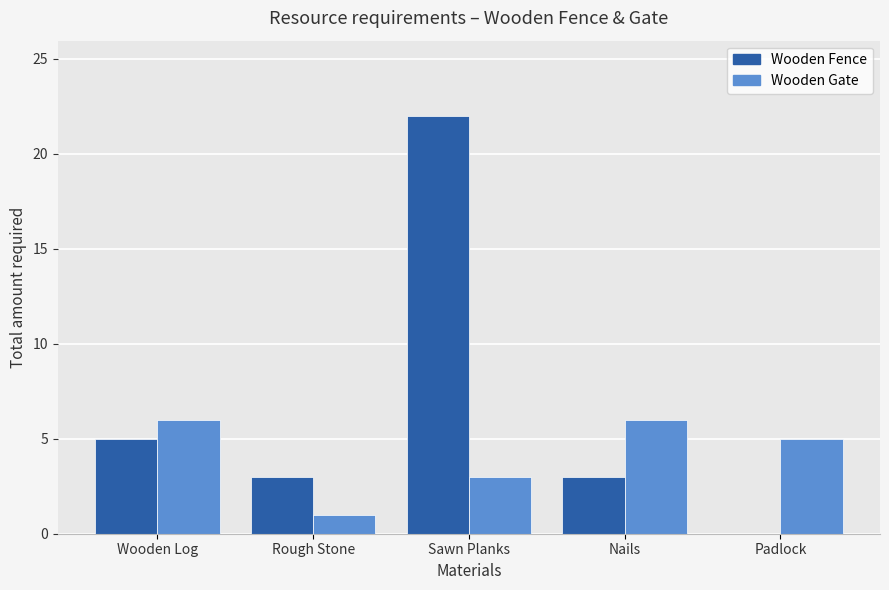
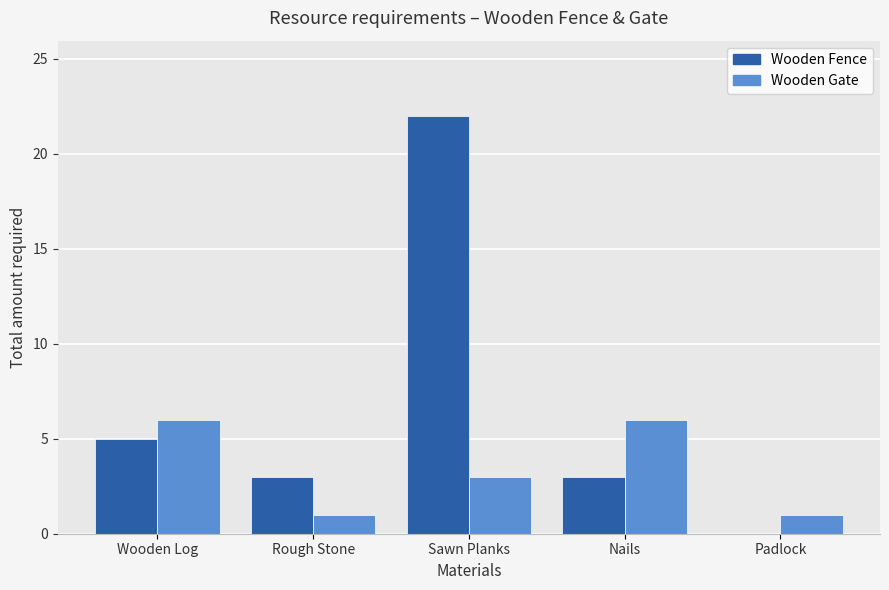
  {
    "Wooden Fence": {
      "Wooden Log": 5,
      "Rough Stone": 3,
      "Sawn Planks": 22,
      "Nails": 3,
      "Padlock": 0
    },
    "Wooden Gate": {
      "Wooden Log": 6,
      "Rough Stone": 1,
      "Sawn Planks": 3,
      "Nails": 6,
-     "Padlock": 5
+     "Padlock": 1
    }
  }
